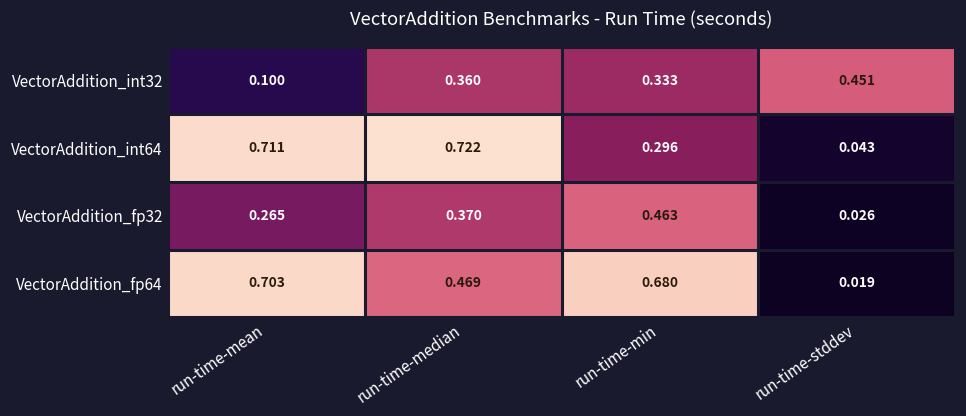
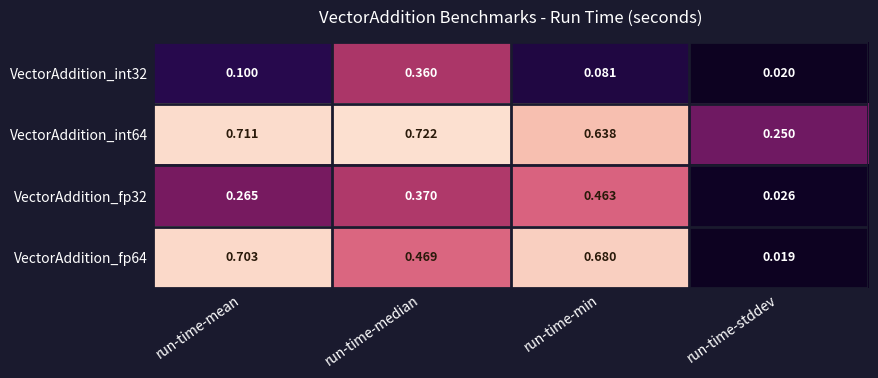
  {
    "VectorAddition_int32": {
      "run-time-mean": 0.100,
      "run-time-median": 0.360,
-     "run-time-min": 0.333,
-     "run-time-stddev": 0.451
+     "run-time-min": 0.081,
+     "run-time-stddev": 0.020
    },
    "VectorAddition_int64": {
      "run-time-mean": 0.711,
      "run-time-median": 0.722,
-     "run-time-min": 0.296,
-     "run-time-stddev": 0.043
+     "run-time-min": 0.638,
+     "run-time-stddev": 0.250
    },
    "VectorAddition_fp32": {
      "run-time-mean": 0.265,
      "run-time-median": 0.370,
      "run-time-min": 0.463,
      "run-time-stddev": 0.026
    },
    "VectorAddition_fp64": {
      "run-time-mean": 0.703,
      "run-time-median": 0.469,
      "run-time-min": 0.680,
      "run-time-stddev": 0.019
    }
  }
